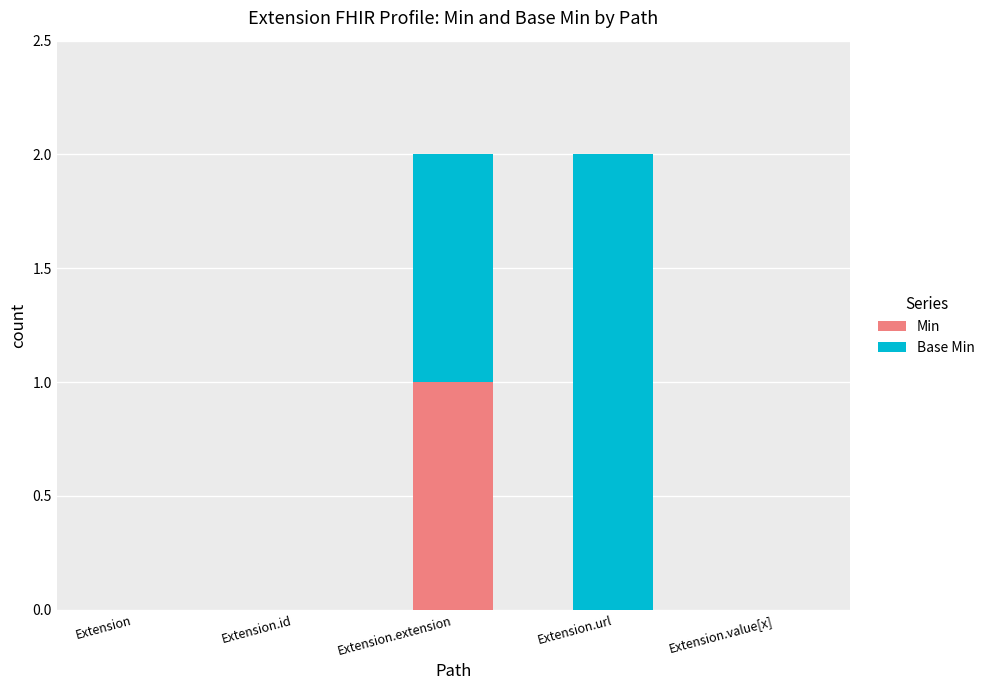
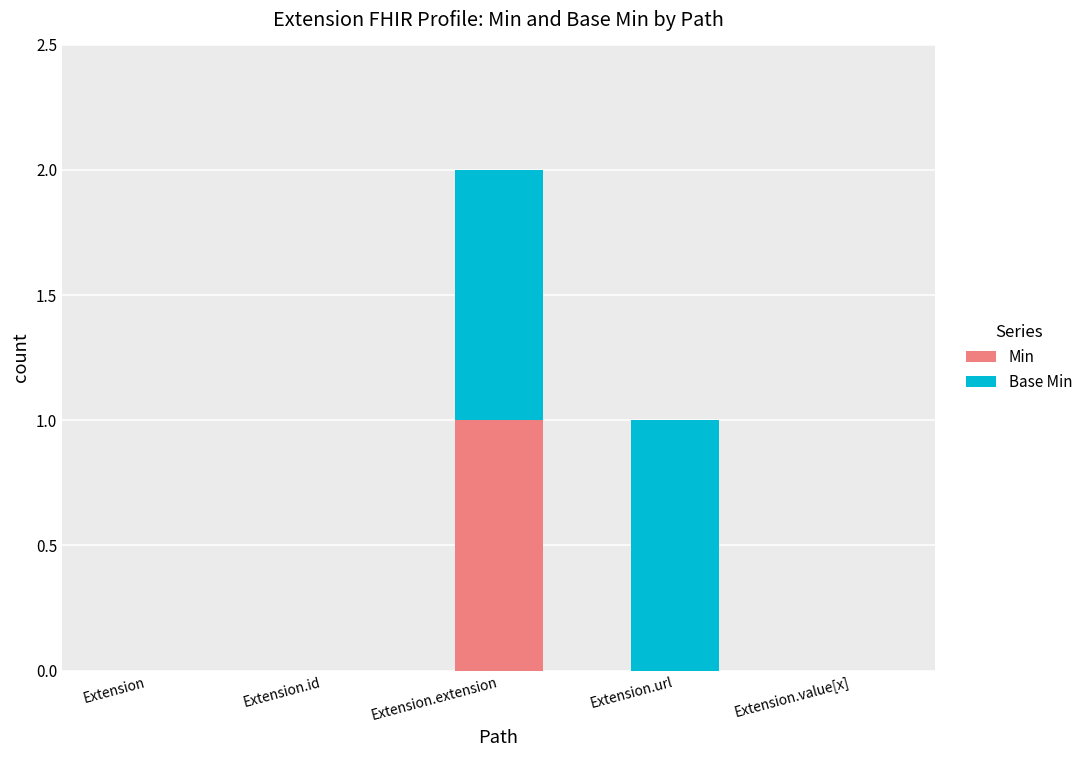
  {
    "Min": {
      "Extension": 0,
      "Extension.id": 0,
      "Extension.extension": 1,
      "Extension.url": 0,
      "Extension.value[x]": 0
    },
    "Base Min": {
-     "Extension.url": 2
+     "Extension.url": 1
    }
  }
